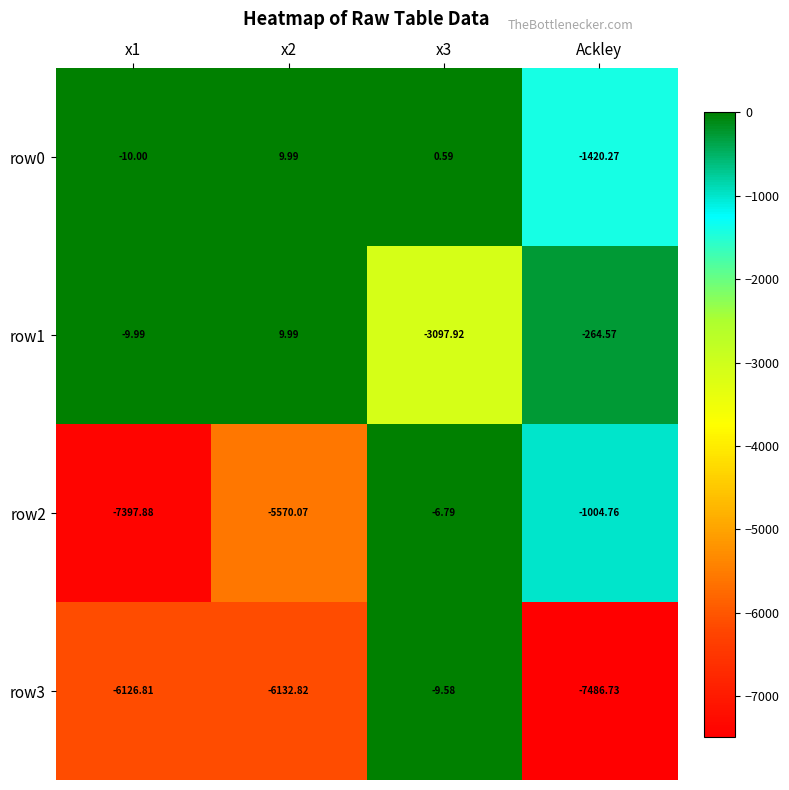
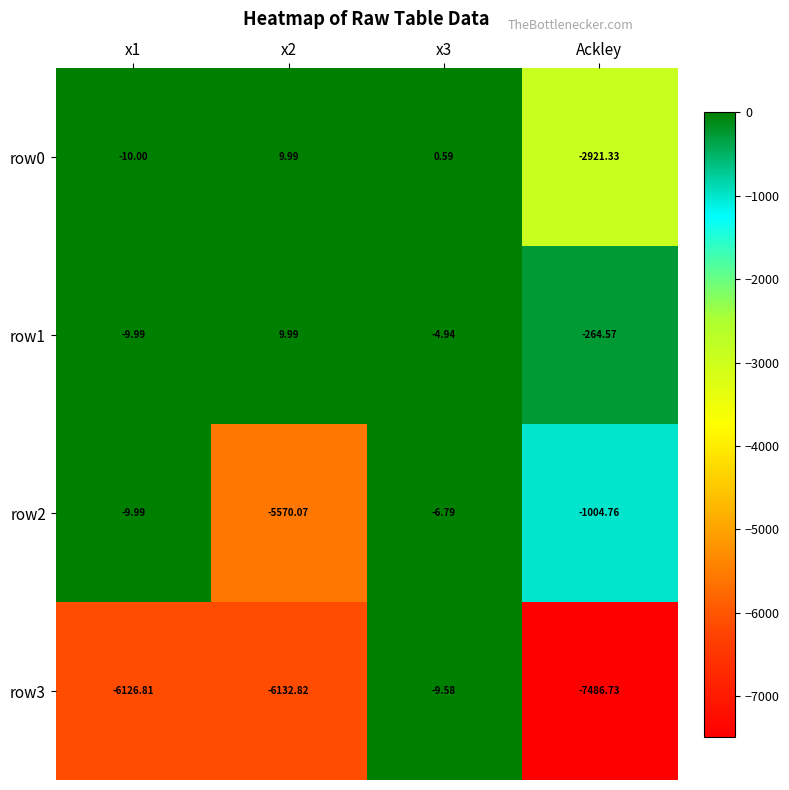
  {
    "row0": {
      "x1": -10.00,
      "x2": 9.99,
      "x3": 0.59,
-     "Ackley": -1420.27
+     "Ackley": -2921.33
    },
    "row1": {
      "x1": -9.99,
      "x2": 9.99,
-     "x3": -3097.92,
+     "x3": -4.94,
      "Ackley": -264.57
    },
    "row2": {
-     "x1": -7397.88,
+     "x1": -9.99,
      "x2": -5570.07,
      "x3": -6.79,
      "Ackley": -1004.76
    },
    "row3": {
      "x1": -6126.81,
      "x2": -6132.82,
      "x3": -9.58,
      "Ackley": -7486.73
    }
  }
